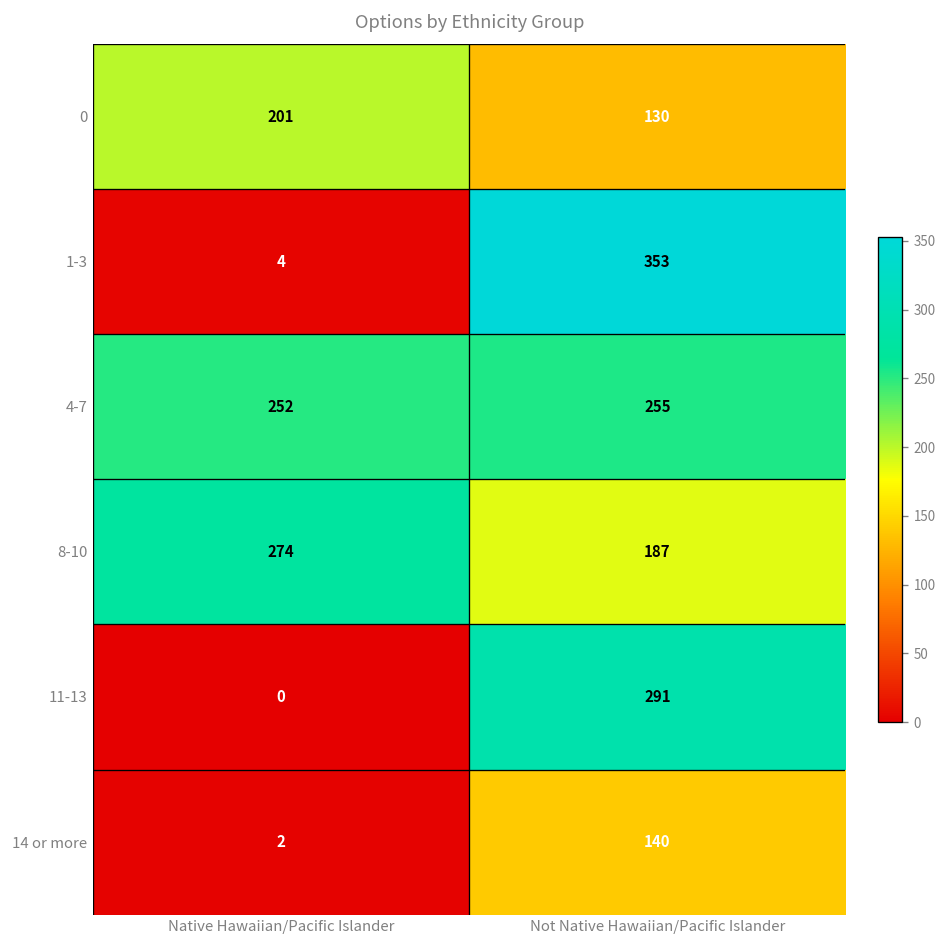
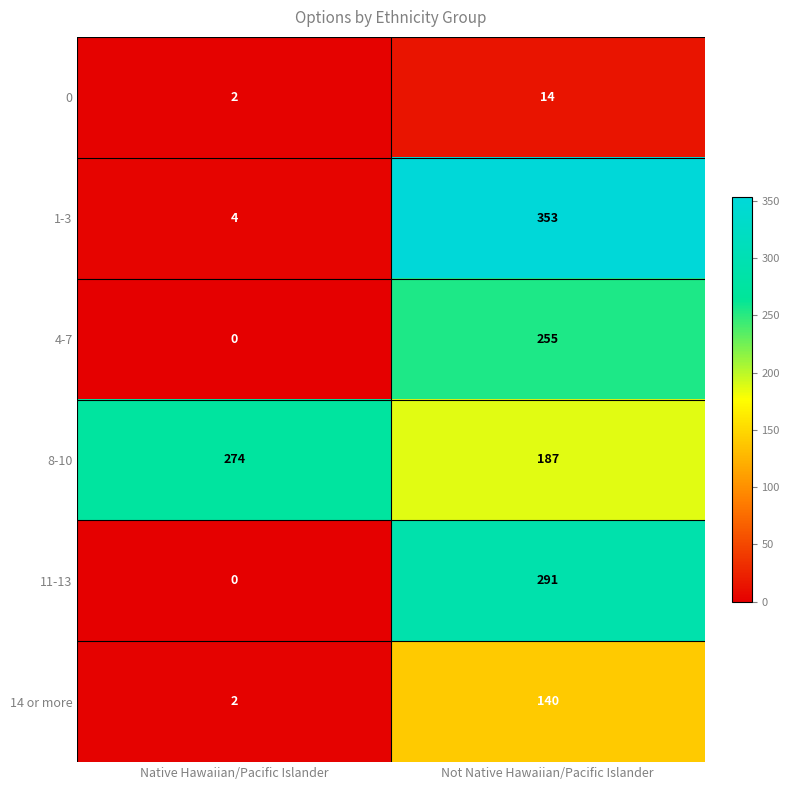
  {
    "0": {
-     "Native Hawaiian/Pacific Islander": 201,
-     "Not Native Hawaiian/Pacific Islander": 130
+     "Native Hawaiian/Pacific Islander": 2,
+     "Not Native Hawaiian/Pacific Islander": 14
    },
    "1-3": {
      "Native Hawaiian/Pacific Islander": 4,
      "Not Native Hawaiian/Pacific Islander": 353
    },
    "4-7": {
-     "Native Hawaiian/Pacific Islander": 252,
+     "Native Hawaiian/Pacific Islander": 0,
      "Not Native Hawaiian/Pacific Islander": 255
    },
    "8-10": {
      "Native Hawaiian/Pacific Islander": 274,
      "Not Native Hawaiian/Pacific Islander": 187
    },
    "11-13": {
      "Native Hawaiian/Pacific Islander": 0,
      "Not Native Hawaiian/Pacific Islander": 291
    },
    "14 or more": {
      "Native Hawaiian/Pacific Islander": 2,
      "Not Native Hawaiian/Pacific Islander": 140
    }
  }
